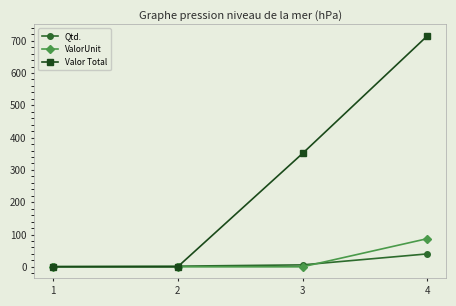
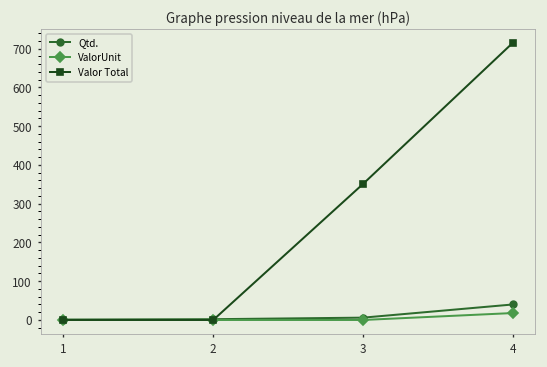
  {
    "ValorUnit": {
-     "4": 90
+     "4": 20
    }
  }
